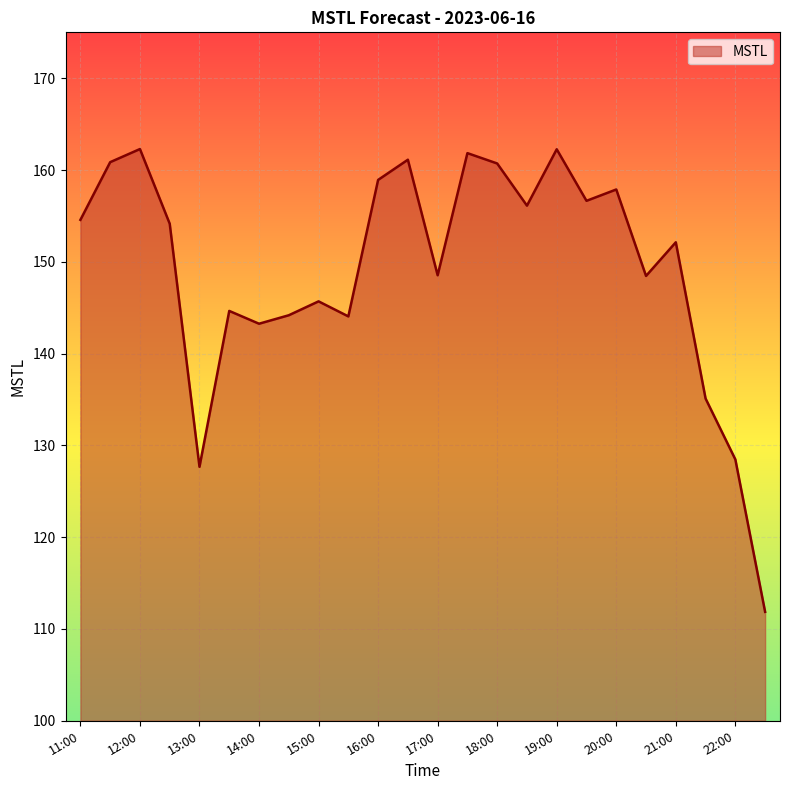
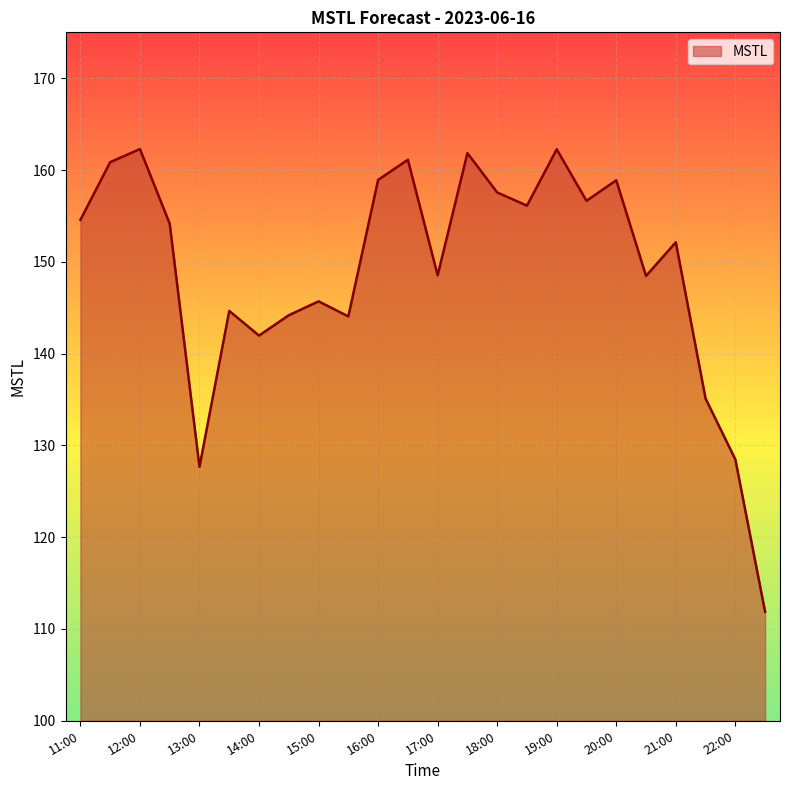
  {
    "11:00": 155,
    "12:00": 162,
    "13:00": 128,
-   "14:00": 143,
+   "14:00": 142,
    "15:00": 146,
    "16:00": 159,
    "17:00": 149,
-   "18:00": 161,
+   "18:00": 158,
    "19:00": 162,
-   "20:00": 158,
+   "20:00": 159,
    "21:00": 152,
    "22:00": 128
  }
